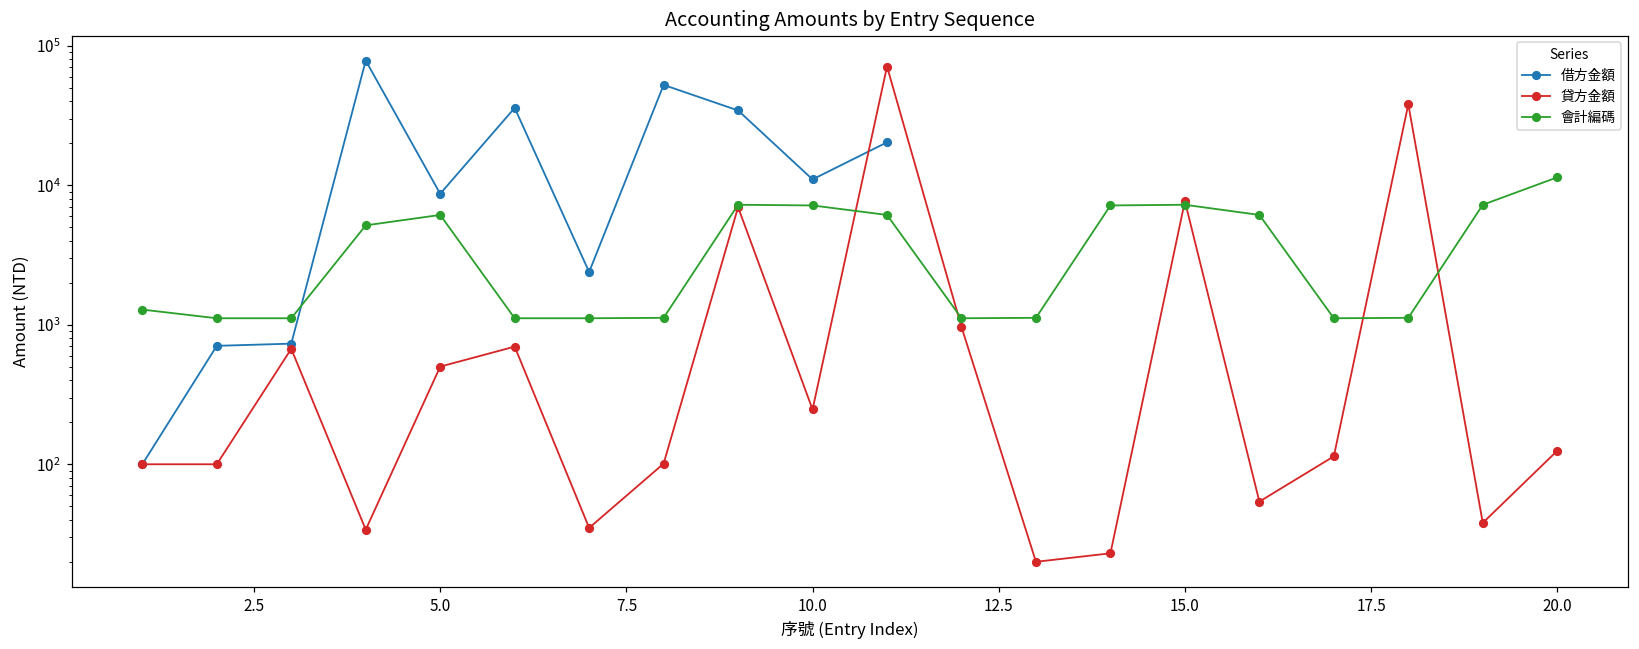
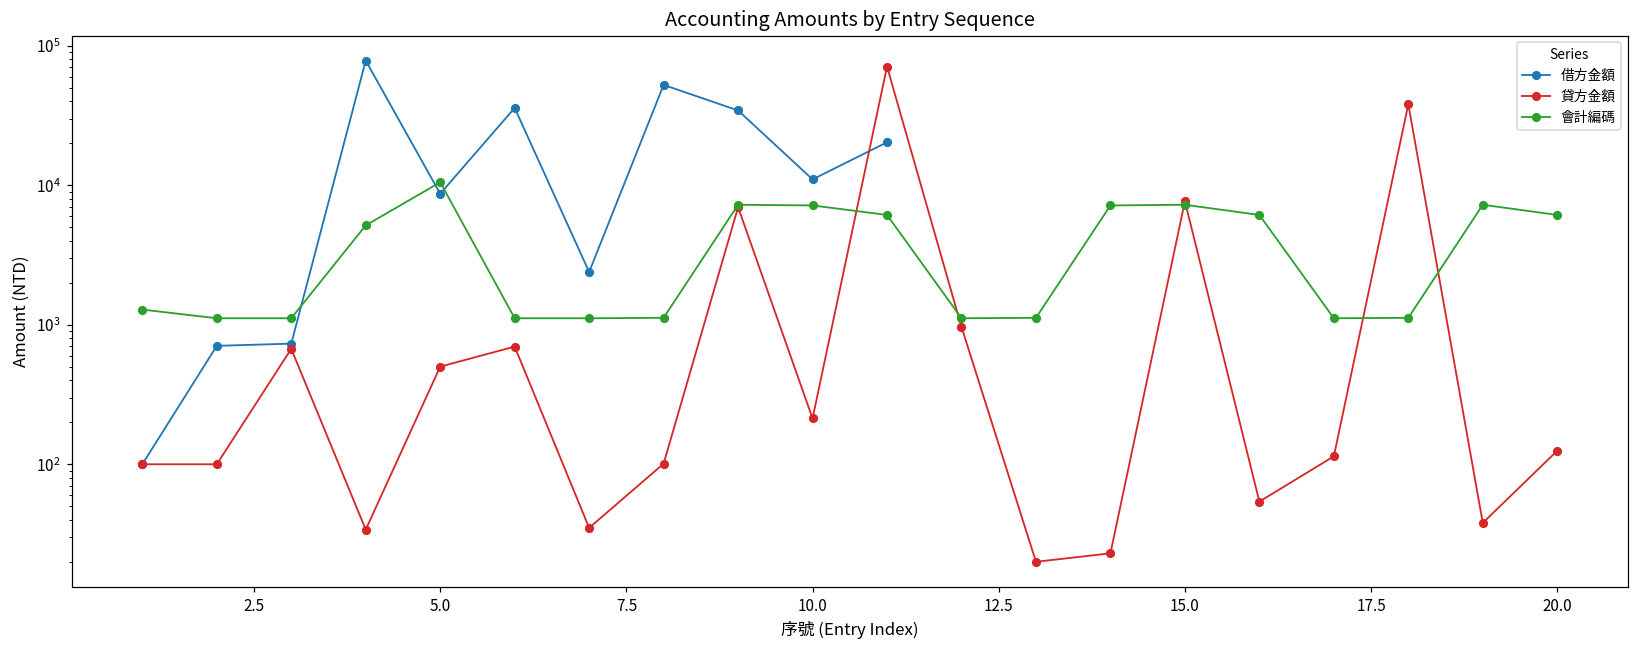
  {
    "借方金額": {
      "5.0": 9000,
      "10.0": 11000
    },
    "貸方金額": {
      "5.0": 500,
-     "10.0": 250,
+     "10.0": 210,
      "15.0": 8000,
      "20.0": 130
    },
    "會計編碼": {
-     "5.0": 6000,
+     "5.0": 10000,
      "10.0": 7000,
      "15.0": 7000,
-     "20.0": 11000
+     "20.0": 6000
    }
  }
